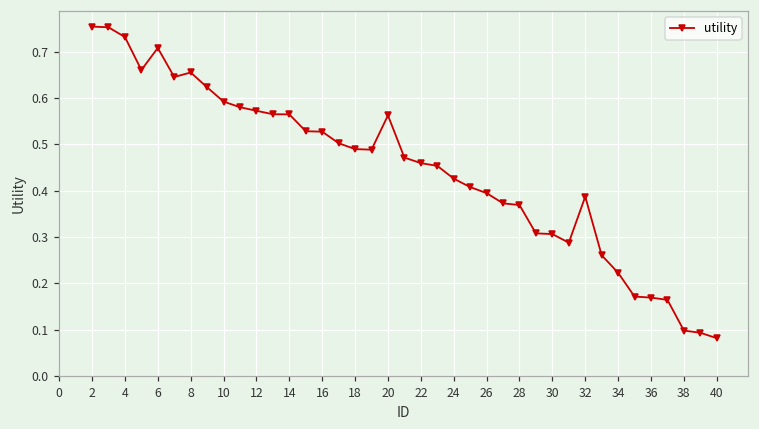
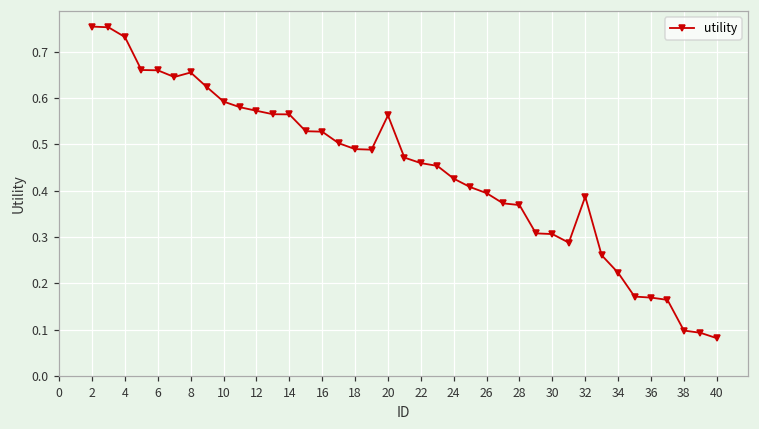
  {
    "2": 0.75,
    "4": 0.73,
-   "6": 0.71,
+   "6": 0.66,
    "8": 0.66,
    "10": 0.59,
    "12": 0.57,
    "14": 0.56,
    "16": 0.53,
    "18": 0.49,
    "20": 0.56,
    "22": 0.46,
    "24": 0.43,
    "26": 0.39,
    "28": 0.37,
    "30": 0.31,
    "32": 0.39,
    "34": 0.22,
    "36": 0.17,
    "38": 0.10,
    "40": 0.08
  }
